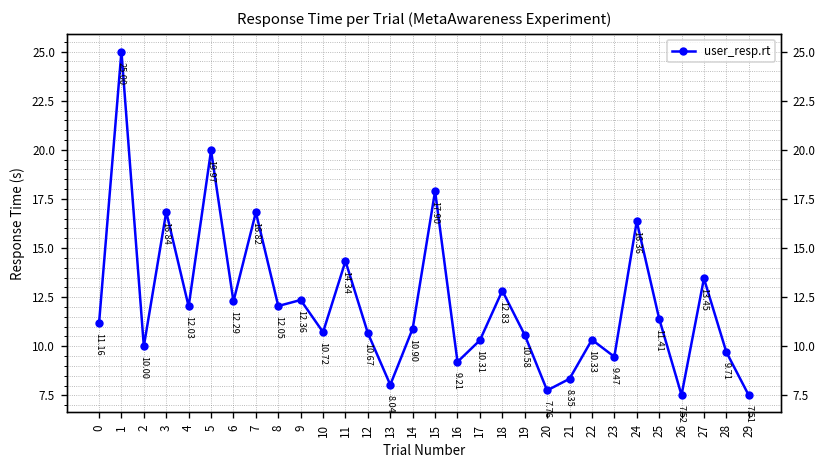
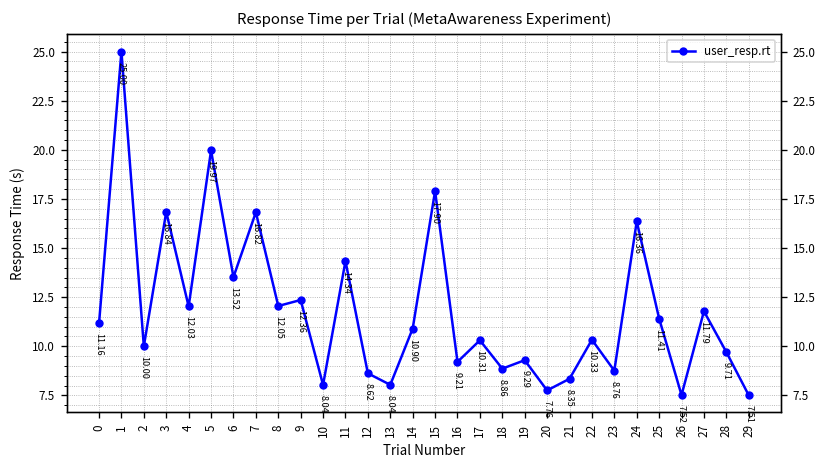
  {
    "0": 11.16,
    "1": 25.00,
    "2": 10.00,
    "3": 16.84,
    "4": 12.03,
    "5": 19.97,
-   "6": 12.29,
+   "6": 13.52,
    "7": 16.82,
    "8": 12.05,
    "9": 12.36,
-   "10": 10.72,
+   "10": 8.04,
    "11": 14.34,
-   "12": 10.67,
+   "12": 8.62,
    "13": 8.04,
    "14": 10.90,
    "15": 17.90,
    "16": 9.21,
    "17": 10.31,
-   "18": 12.83,
-   "19": 10.58,
+   "18": 8.86,
+   "19": 9.29,
    "20": 7.76,
    "21": 8.35,
    "22": 10.33,
-   "23": 9.47,
+   "23": 8.76,
    "24": 16.36,
    "25": 11.41,
    "26": 7.52,
-   "27": 13.45,
+   "27": 11.79,
    "28": 9.71,
    "29": 7.51
  }
